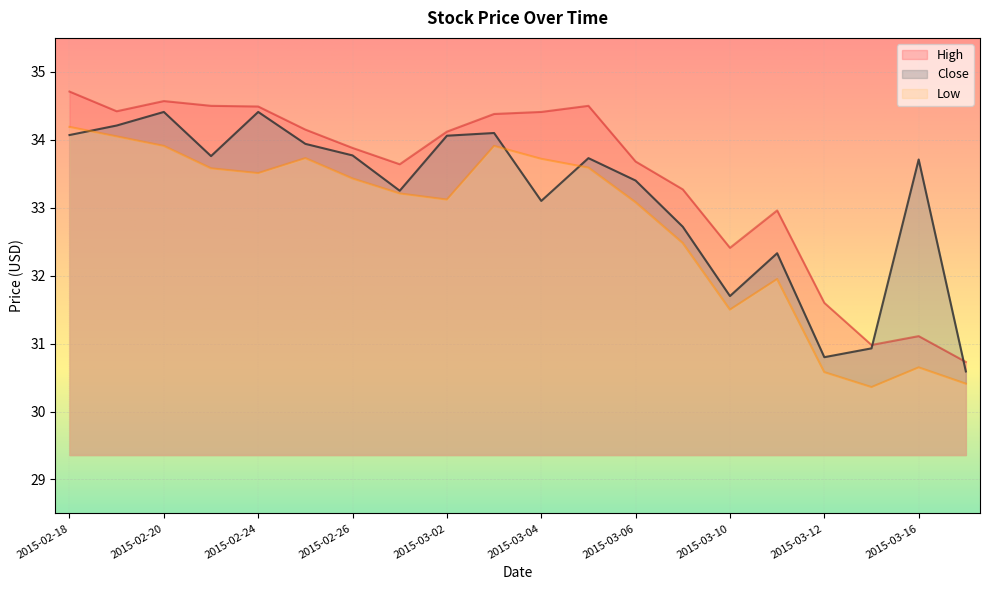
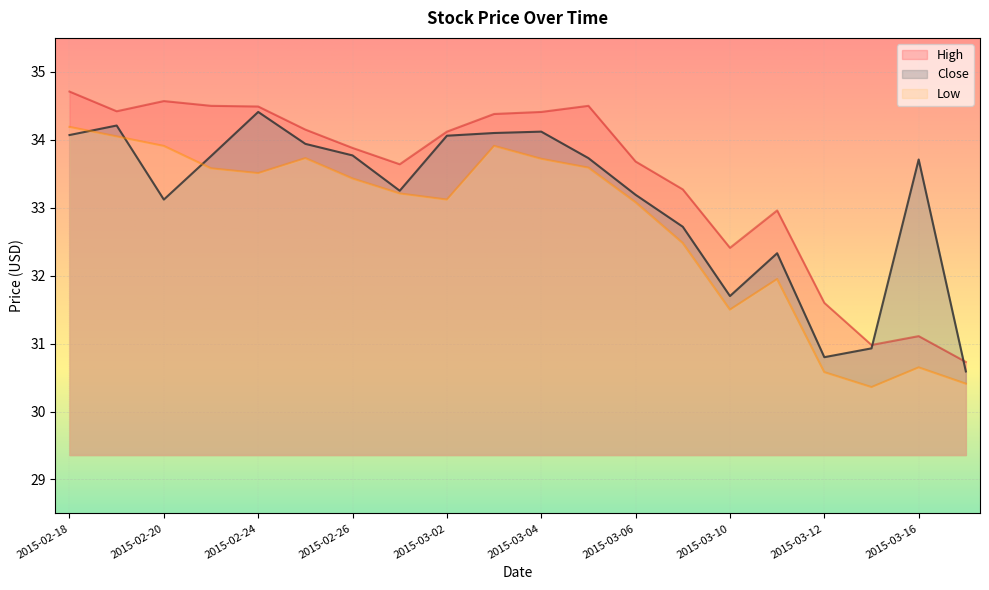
  {
    "Close": {
      "2015-02-18": 34.1,
-     "2015-02-20": 34.4,
+     "2015-02-20": 33.1,
      "2015-02-24": 34.4,
      "2015-02-26": 33.8,
      "2015-03-02": 34.1,
-     "2015-03-04": 33.1,
-     "2015-03-06": 33.4,
+     "2015-03-04": 34.1,
+     "2015-03-06": 33.2,
      "2015-03-10": 31.7,
      "2015-03-12": 30.8,
      "2015-03-16": 33.7
    }
  }
